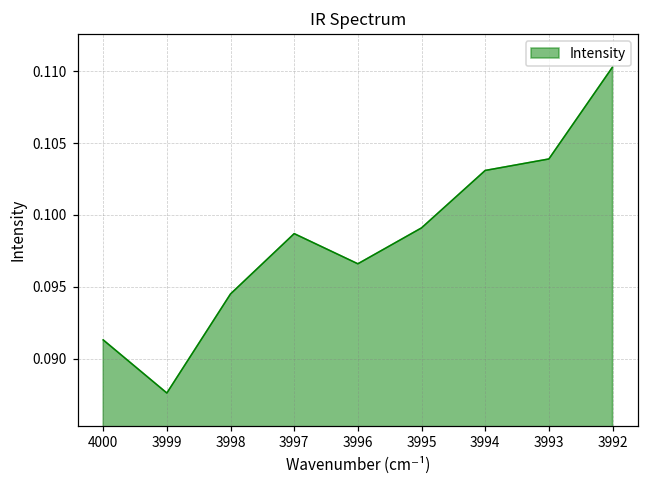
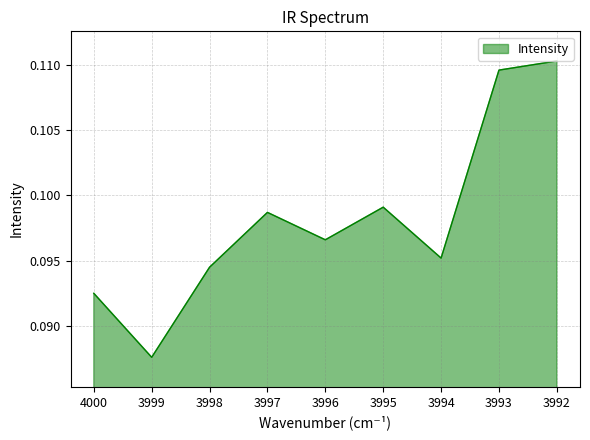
  {
-   "4000": 0.0913,
+   "4000": 0.0925,
    "3999": 0.0876,
    "3998": 0.0945,
    "3997": 0.0987,
    "3996": 0.0966,
    "3995": 0.0991,
-   "3994": 0.1031,
-   "3993": 0.1039,
+   "3994": 0.0952,
+   "3993": 0.1096,
    "3992": 0.1103
  }
